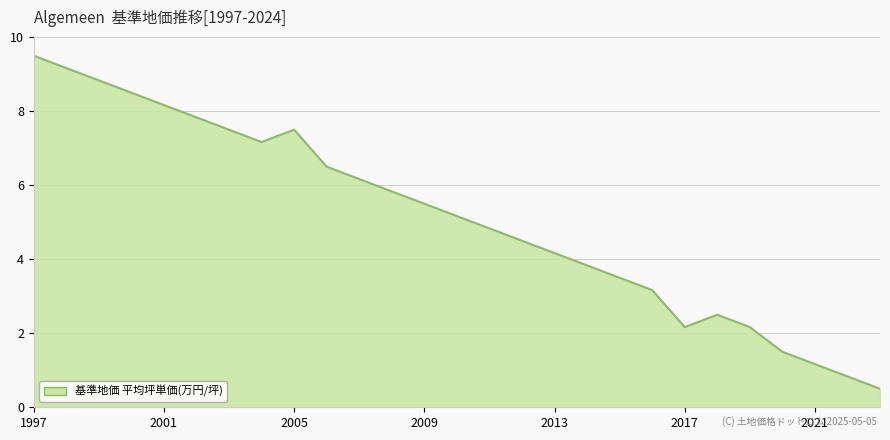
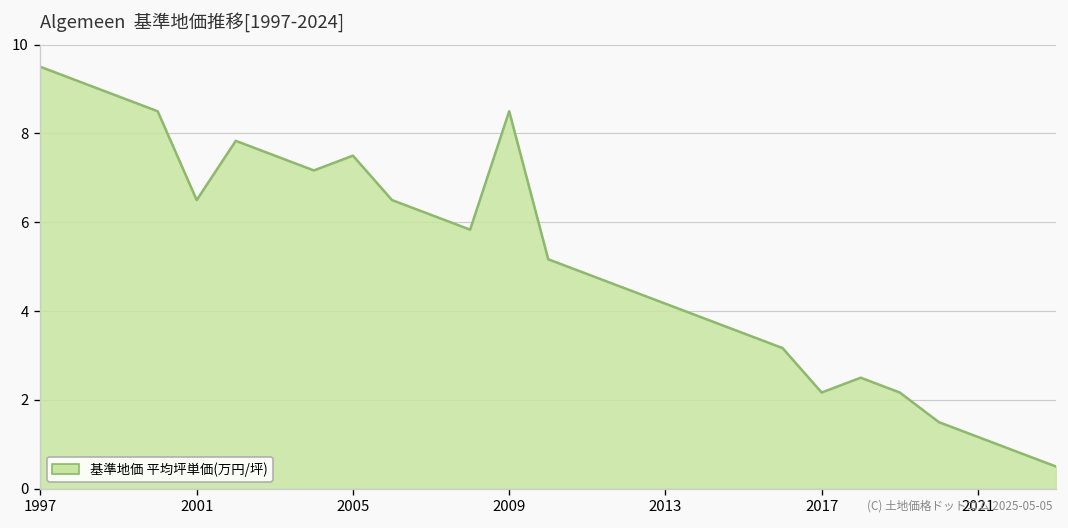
  {
    "1997": 9.5,
-   "2001": 8.2,
+   "2001": 6.5,
    "2005": 7.5,
-   "2009": 5.5,
+   "2009": 8.5,
    "2013": 4.2,
    "2017": 2.2,
    "2021": 1.2
  }
